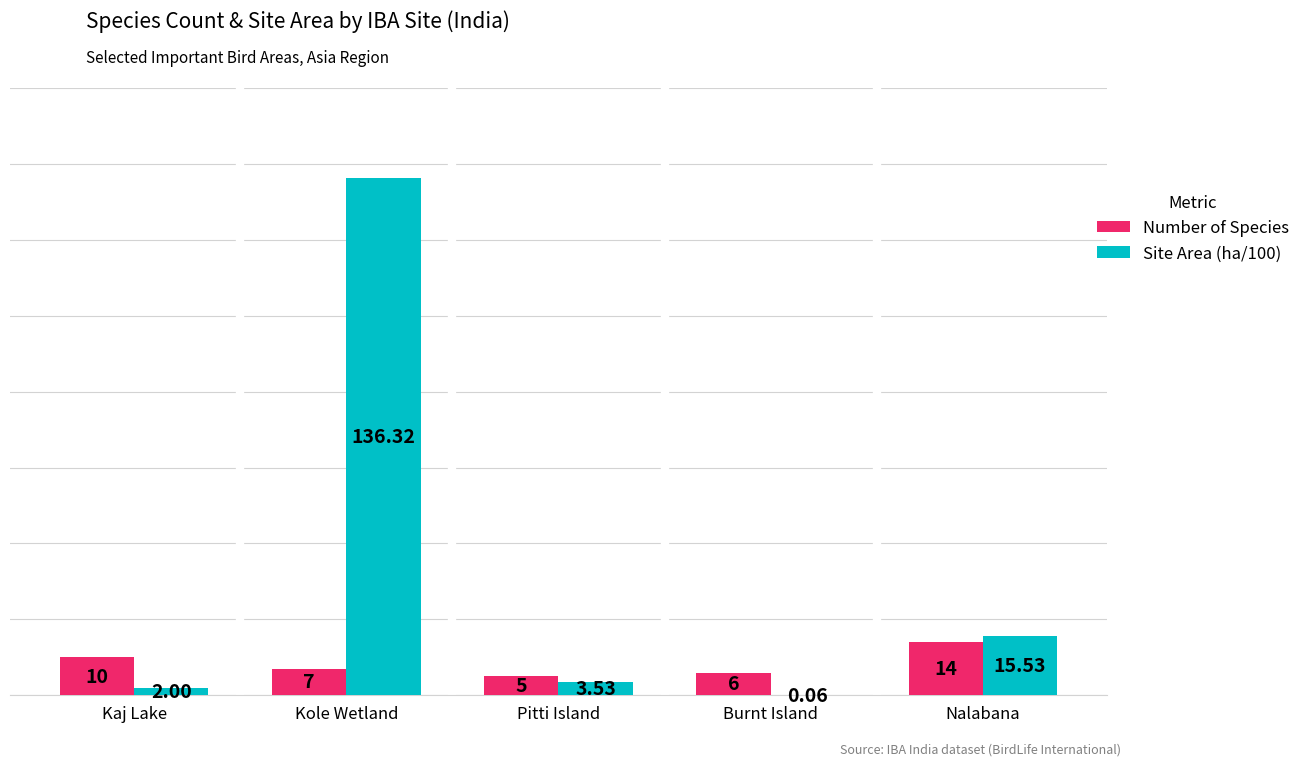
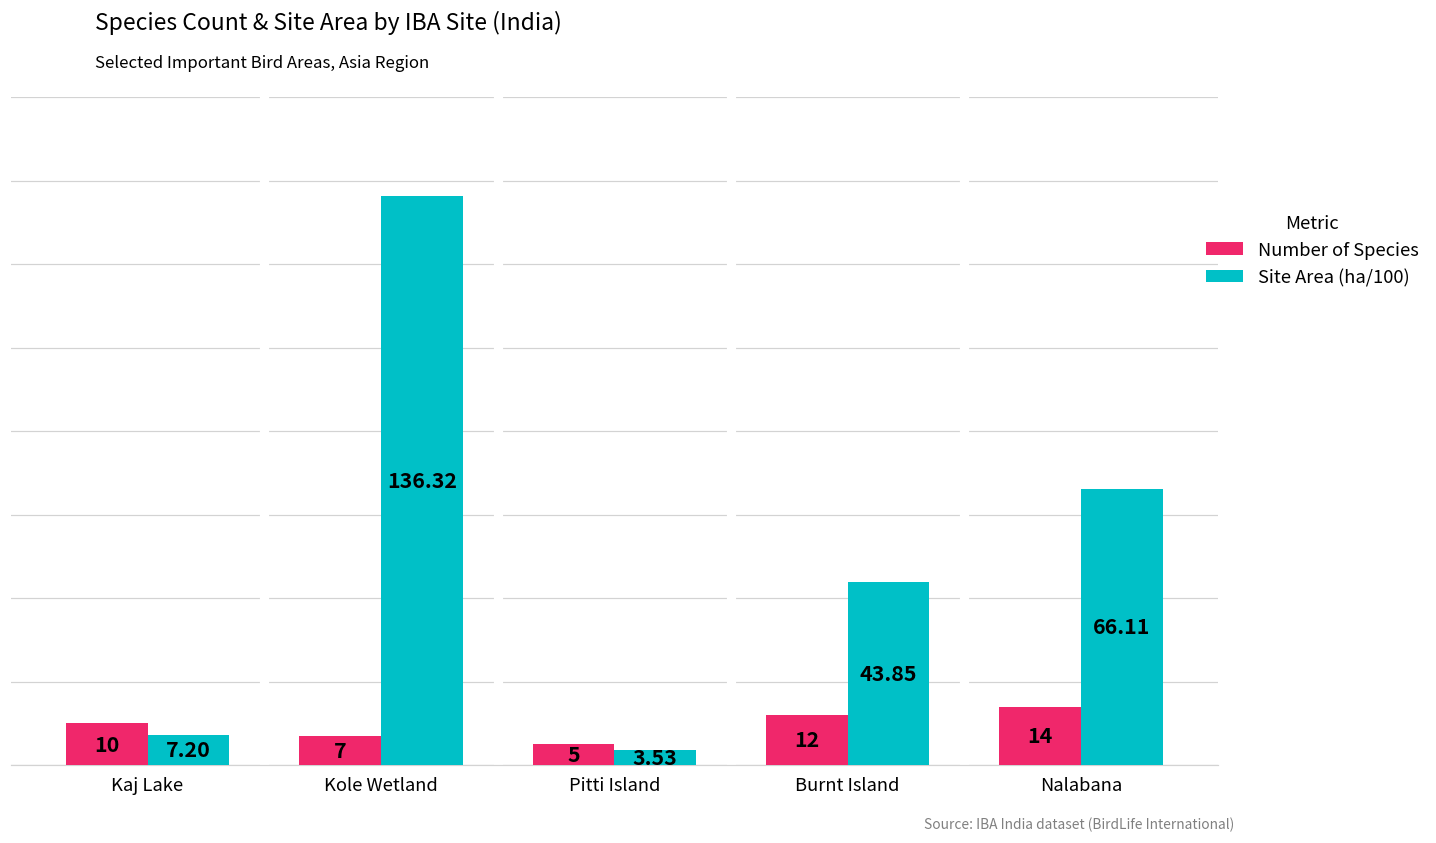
  {
    "Number of Species": {
      "Kaj Lake": 10,
      "Kole Wetland": 7,
      "Pitti Island": 5,
-     "Burnt Island": 6,
+     "Burnt Island": 12,
      "Nalabana": 14
    },
    "Site Area (ha/100)": {
-     "Kaj Lake": 2.00,
+     "Kaj Lake": 7.20,
      "Kole Wetland": 136.32,
      "Pitti Island": 3.53,
-     "Burnt Island": 0.06,
-     "Nalabana": 15.53
+     "Burnt Island": 43.85,
+     "Nalabana": 66.11
    }
  }
